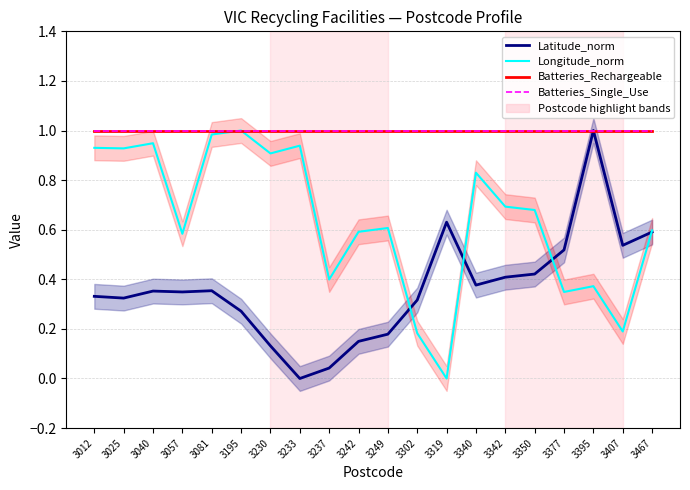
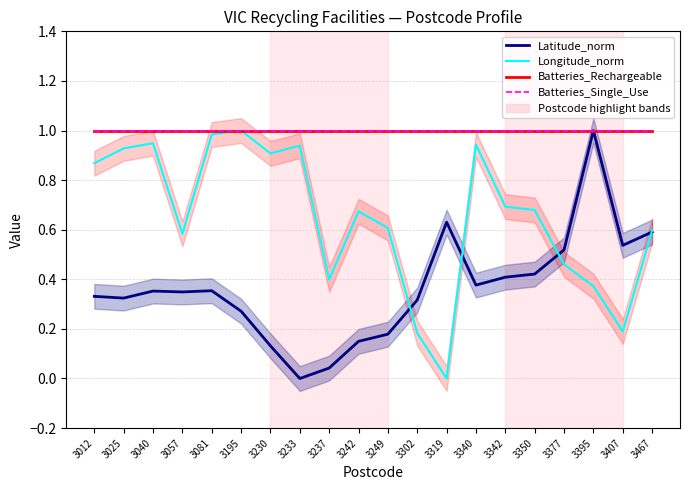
  {
    "Longitude_norm": {
-     "3012": 0.93,
+     "3012": 0.87,
      "3025": 0.93,
      "3040": 0.95,
      "3057": 0.58,
      "3081": 0.98,
      "3230": 0.91,
      "3233": 0.94,
      "3237": 0.40,
-     "3242": 0.59,
+     "3242": 0.67,
      "3249": 0.61,
      "3302": 0.18,
      "3319": 0.00,
-     "3340": 0.83,
+     "3340": 0.94,
      "3342": 0.69,
      "3350": 0.68,
-     "3377": 0.35,
+     "3377": 0.46,
      "3395": 0.37,
      "3407": 0.19
    },
    "Batteries_Single_Use": {
      "3012": 1.00,
      "3025": 1.00,
      "3057": 1.00,
      "3081": 1.00,
      "3230": 1.00,
      "3233": 1.00,
      "3237": 1.00,
      "3242": 1.00,
      "3249": 1.00,
      "3302": 1.00,
      "3319": 1.00,
      "3342": 1.00,
      "3350": 1.00,
      "3377": 1.00,
      "3407": 1.00,
      "3467": 1.00
    }
  }
